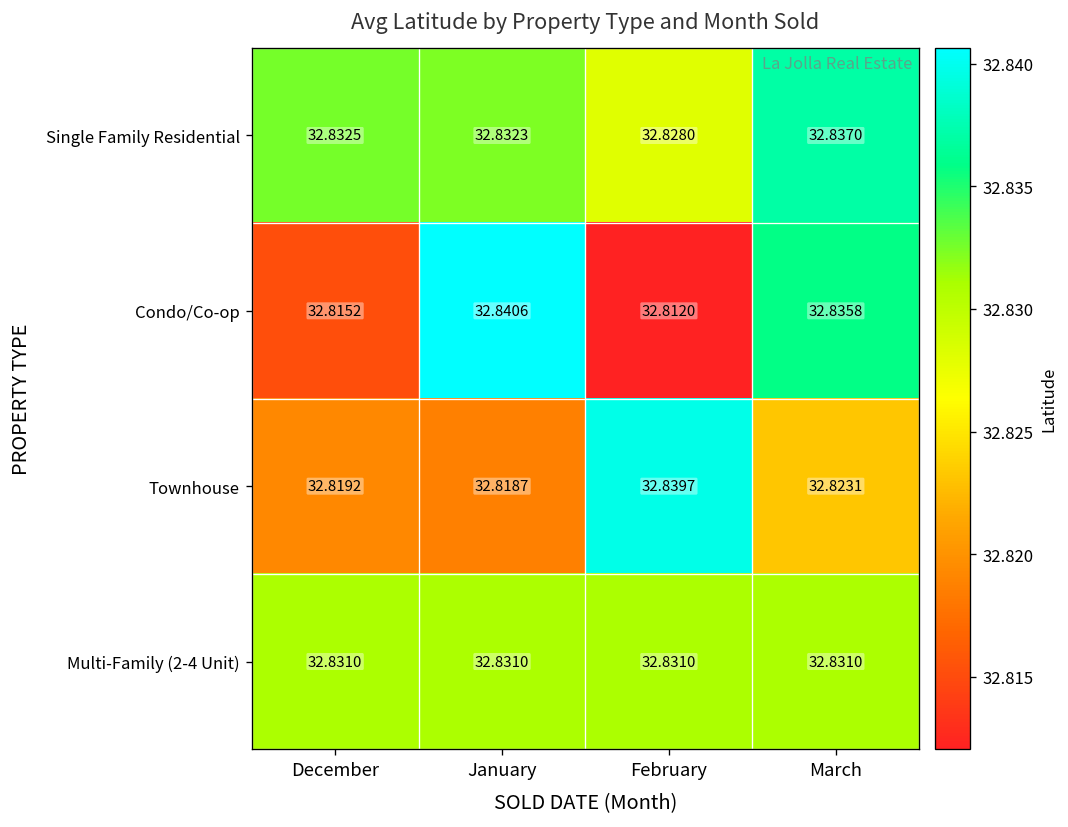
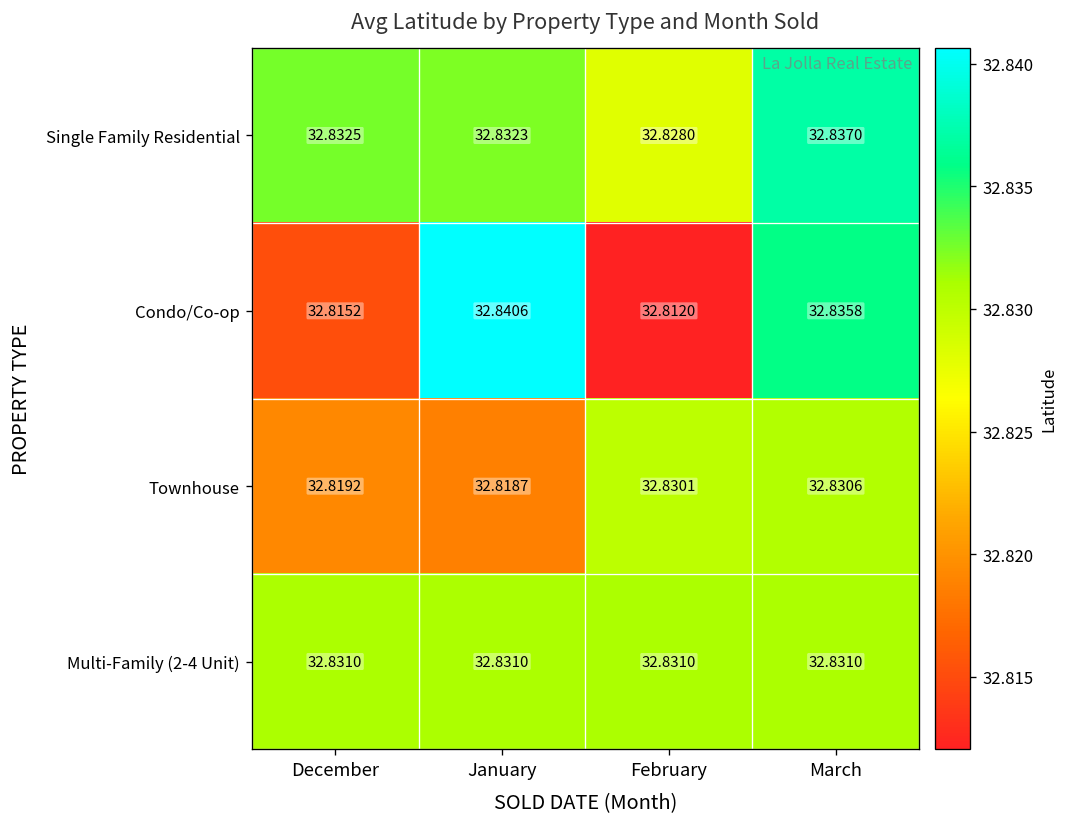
  {
    "Townhouse": {
-     "February": 32.8397,
-     "March": 32.8231
+     "February": 32.8301,
+     "March": 32.8306
    }
  }
